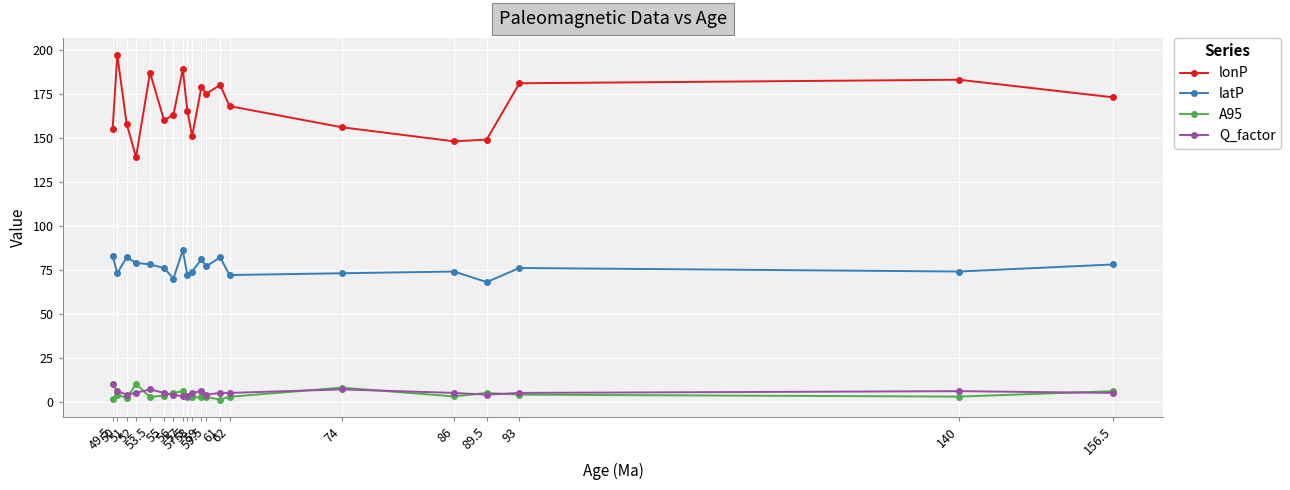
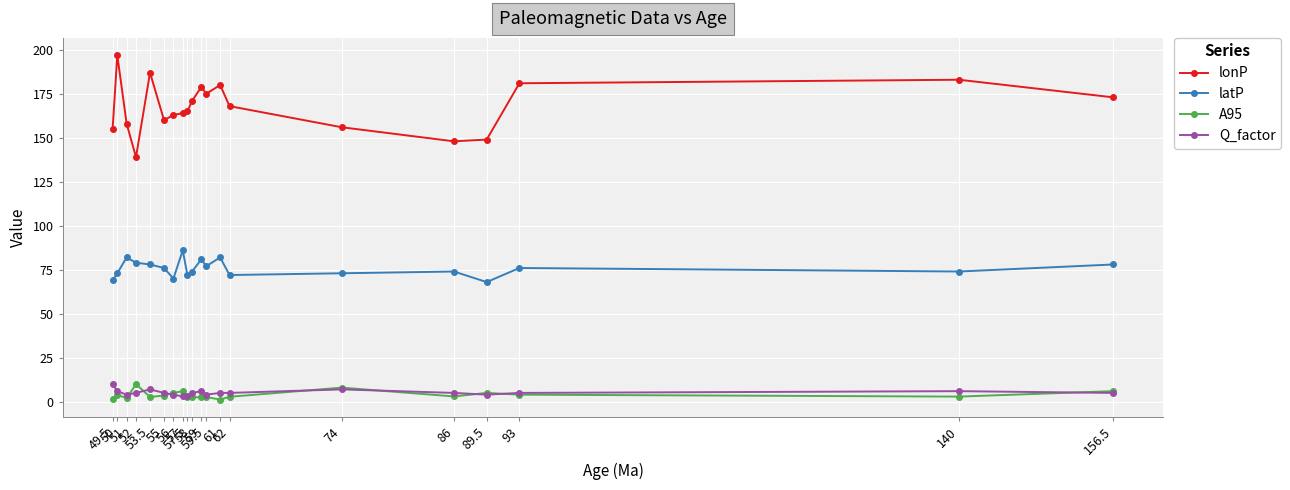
  {
    "lonP": {
      "49.5": 155,
      "50": 197,
      "51": 158,
      "52": 139,
      "53.5": 187,
      "55": 160,
      "56": 163,
-     "57": 189,
+     "57": 164,
      "57.5": 165,
-     "58": 151,
+     "58": 171,
      "59": 179,
      "59.5": 175,
      "61": 180,
      "62": 168,
      "74": 156,
      "86": 148,
      "89.5": 149,
      "93": 181,
      "140": 183,
      "156.5": 173
    },
    "latP": {
-     "49.5": 83,
+     "49.5": 69,
      "50": 73,
      "51": 82,
      "52": 79,
      "53.5": 78,
      "55": 76,
      "56": 70,
      "57": 86,
      "57.5": 72,
      "58": 74,
      "59": 81,
      "59.5": 77,
      "61": 82,
      "62": 72,
      "74": 73,
      "86": 74,
      "89.5": 68,
      "93": 76,
      "140": 74,
      "156.5": 78
    },
    "A95": {
      "49.5": 2,
      "50": 4,
      "51": 2,
      "52": 10,
      "53.5": 3,
      "55": 4,
      "57": 6,
      "58": 3,
      "59": 2,
      "61": 1,
      "62": 3,
      "86": 3,
      "140": 3
    },
    "Q_factor": {
      "49.5": 10,
      "50": 6,
      "51": 4,
      "52": 5,
      "53.5": 7,
      "55": 5,
      "57": 3,
      "58": 5,
      "59": 6,
      "61": 5,
      "62": 5,
      "86": 5,
      "140": 6
    }
  }
